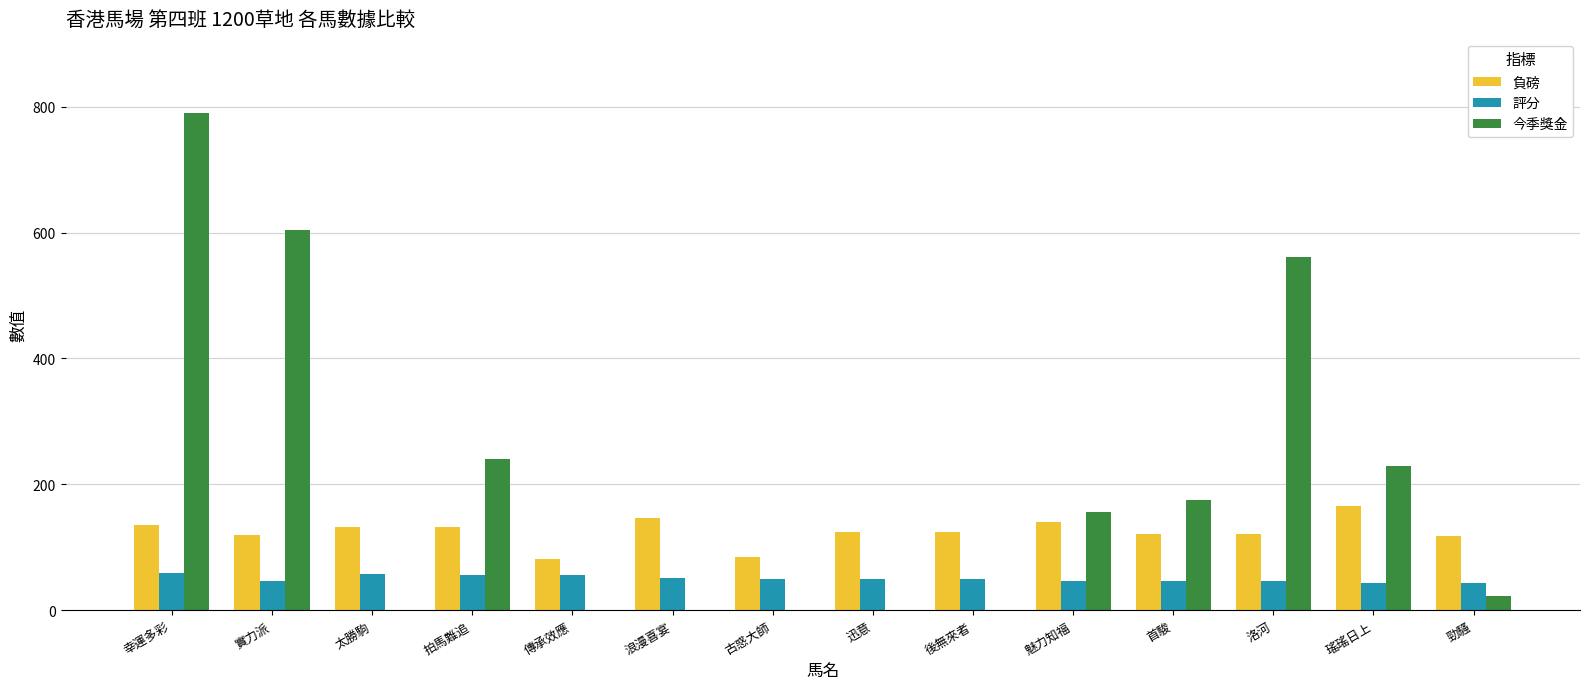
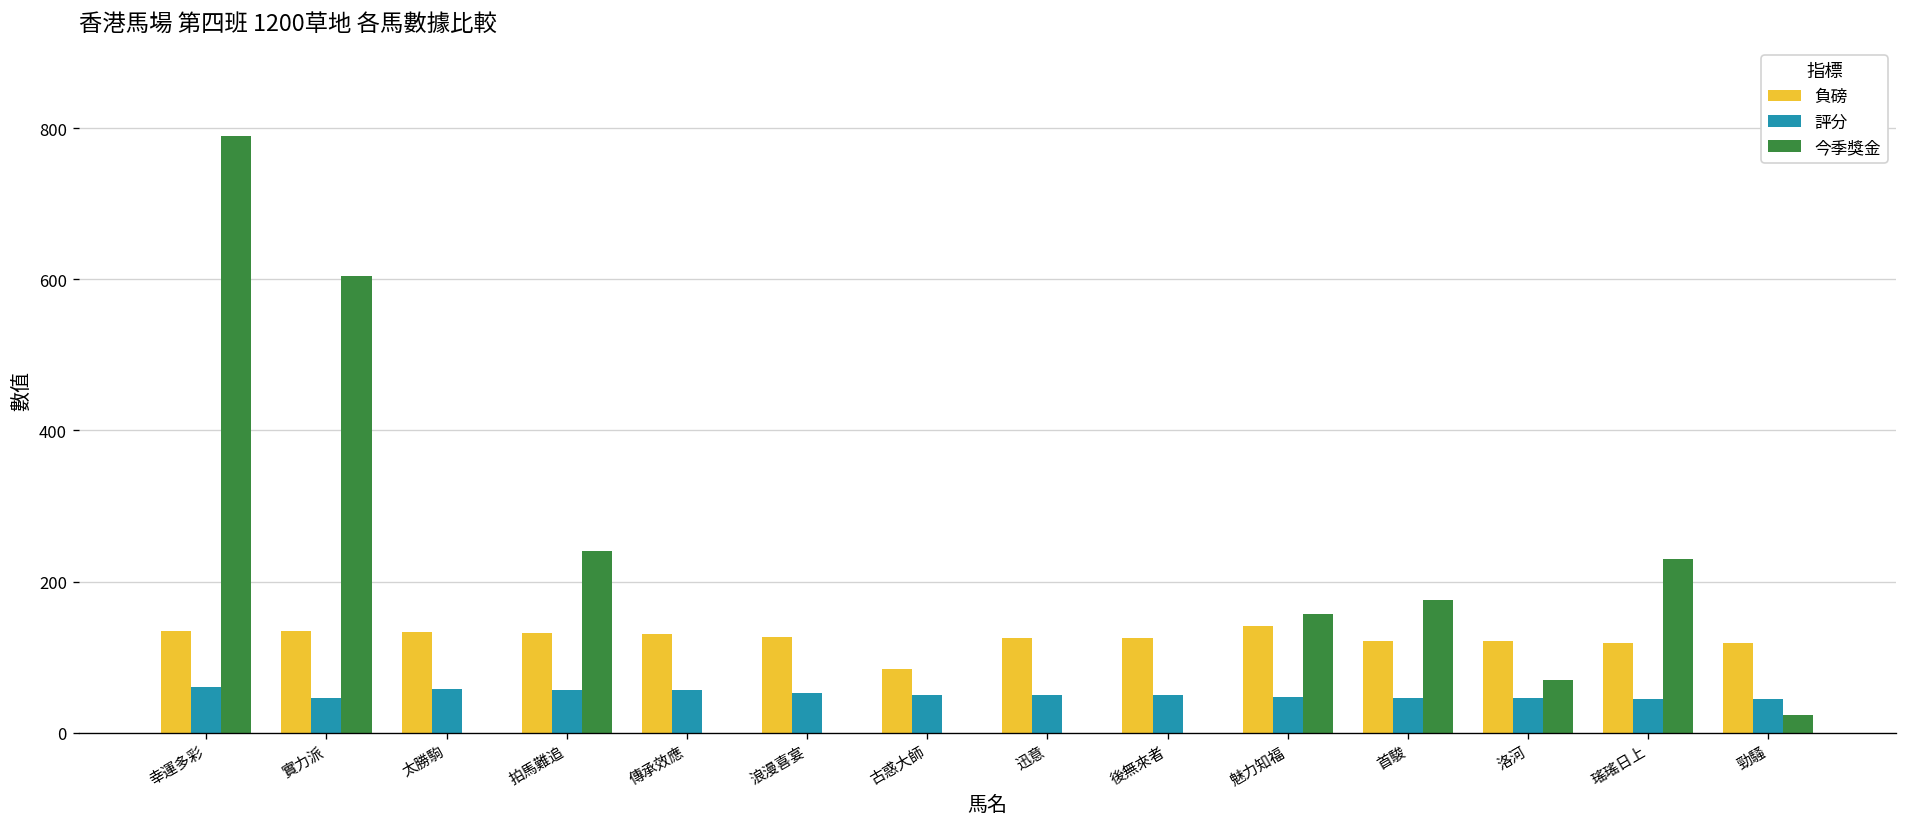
  {
    "負磅": {
      "幸運多彩": 140,
-     "實力派": 120,
+     "實力派": 130,
      "太勝駒": 130,
      "拍馬難追": 130,
-     "傳承效應": 80,
-     "浪漫喜宴": 150,
+     "傳承效應": 130,
+     "浪漫喜宴": 130,
      "古惑大師": 90,
      "迅意": 130,
      "後無來者": 130,
      "魅力知福": 140,
      "首駿": 120,
      "洛河": 120,
-     "瑤瑤日上": 170,
+     "瑤瑤日上": 120,
      "勁騷": 120
    },
    "評分": {
      "幸運多彩": 60,
      "實力派": 50,
      "太勝駒": 60,
      "拍馬難追": 60,
      "傳承效應": 60,
      "浪漫喜宴": 50,
      "古惑大師": 50,
      "迅意": 50,
      "後無來者": 50,
      "魅力知福": 50,
      "首駿": 50,
      "洛河": 50,
      "瑤瑤日上": 40,
      "勁騷": 40
    },
    "今季獎金": {
      "幸運多彩": 790,
      "實力派": 600,
      "太勝駒": 0,
      "拍馬難追": 240,
      "傳承效應": 0,
      "浪漫喜宴": 0,
      "古惑大師": 0,
      "迅意": 0,
      "後無來者": 0,
      "魅力知福": 160,
      "首駿": 180,
-     "洛河": 560,
+     "洛河": 70,
      "瑤瑤日上": 230,
      "勁騷": 20
    }
  }
